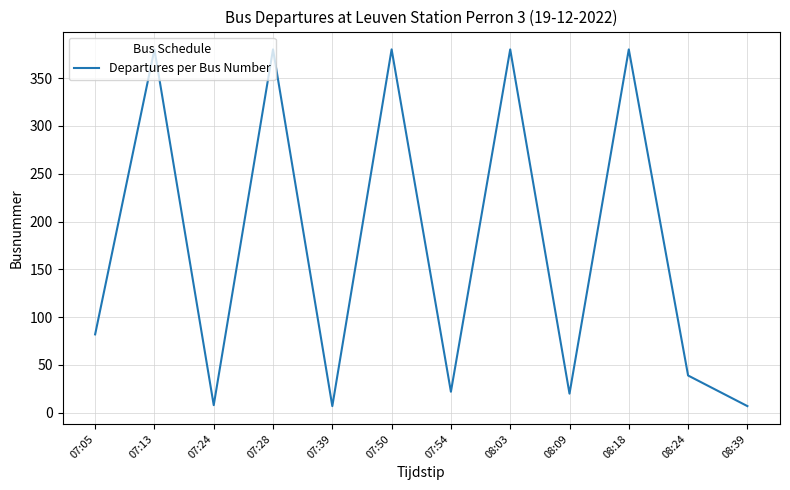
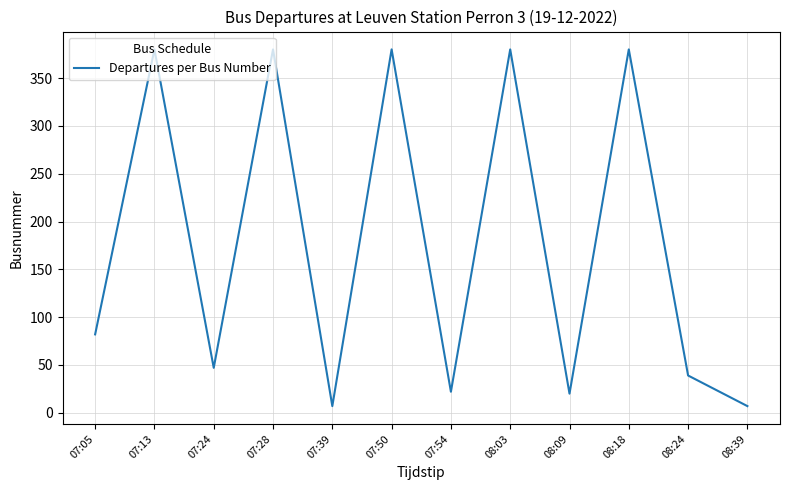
  {
    "07:05": 80,
-   "07:24": 10,
+   "07:24": 50,
    "07:39": 10,
    "07:50": 380,
    "07:54": 20,
    "08:03": 380,
    "08:09": 20,
    "08:18": 380,
    "08:24": 40,
    "08:39": 10
  }
